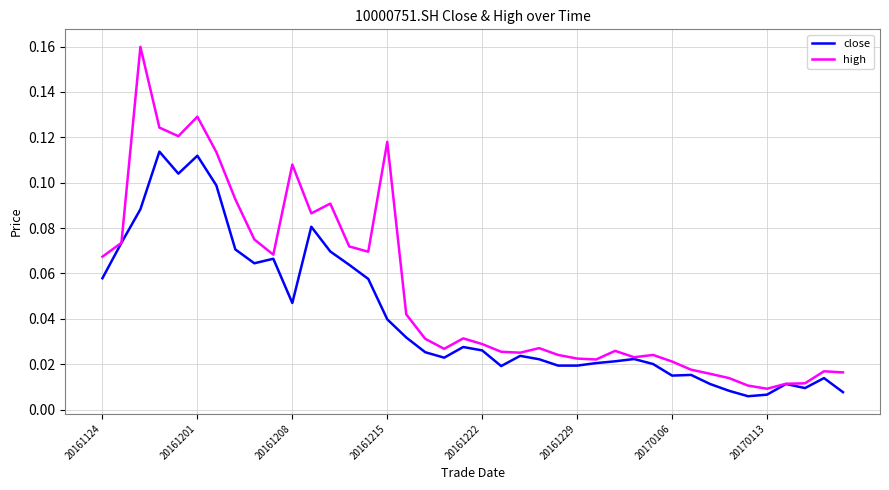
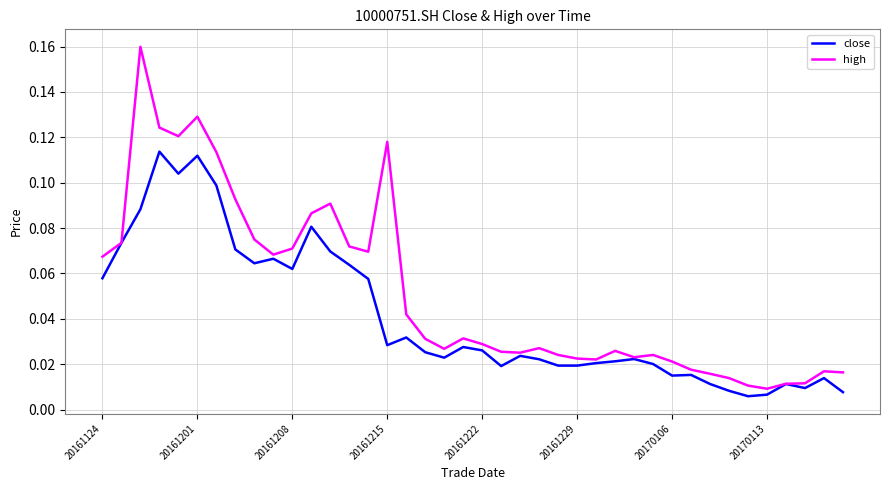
  {
    "close": {
      "20161124": 0.058,
      "20161201": 0.112,
-     "20161208": 0.047,
-     "20161215": 0.040,
+     "20161208": 0.062,
+     "20161215": 0.028,
      "20161222": 0.026,
      "20161229": 0.019,
      "20170106": 0.015,
      "20170113": 0.007
    },
    "high": {
      "20161124": 0.067,
      "20161201": 0.129,
-     "20161208": 0.108,
+     "20161208": 0.071,
      "20161215": 0.118,
      "20161222": 0.029,
      "20161229": 0.023,
      "20170106": 0.021,
      "20170113": 0.009
    }
  }
